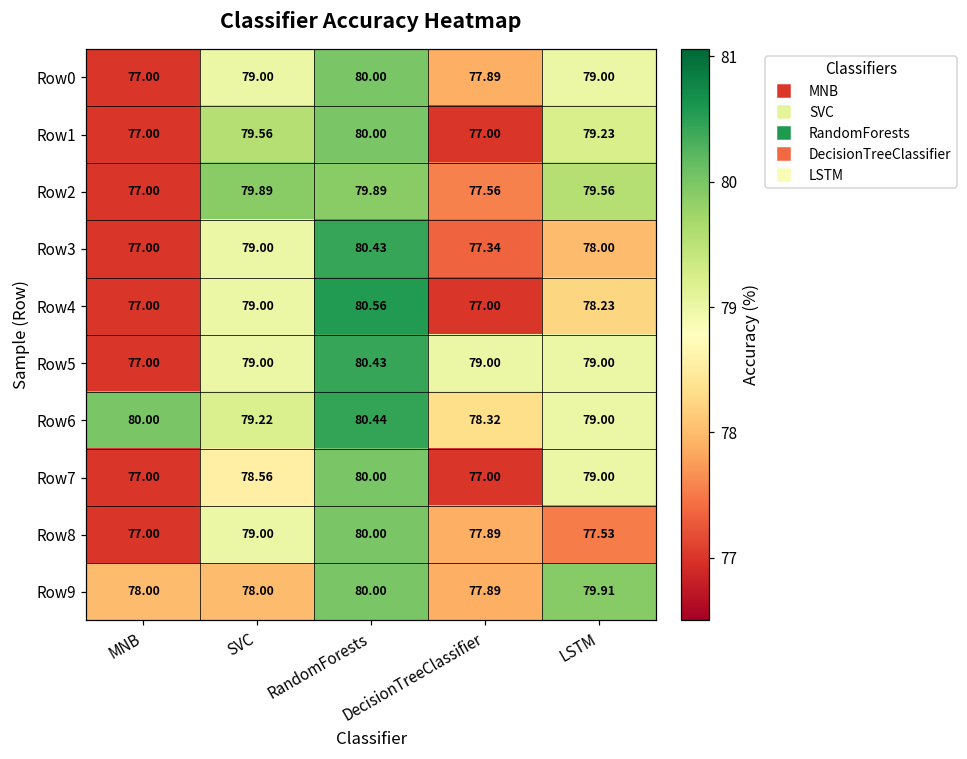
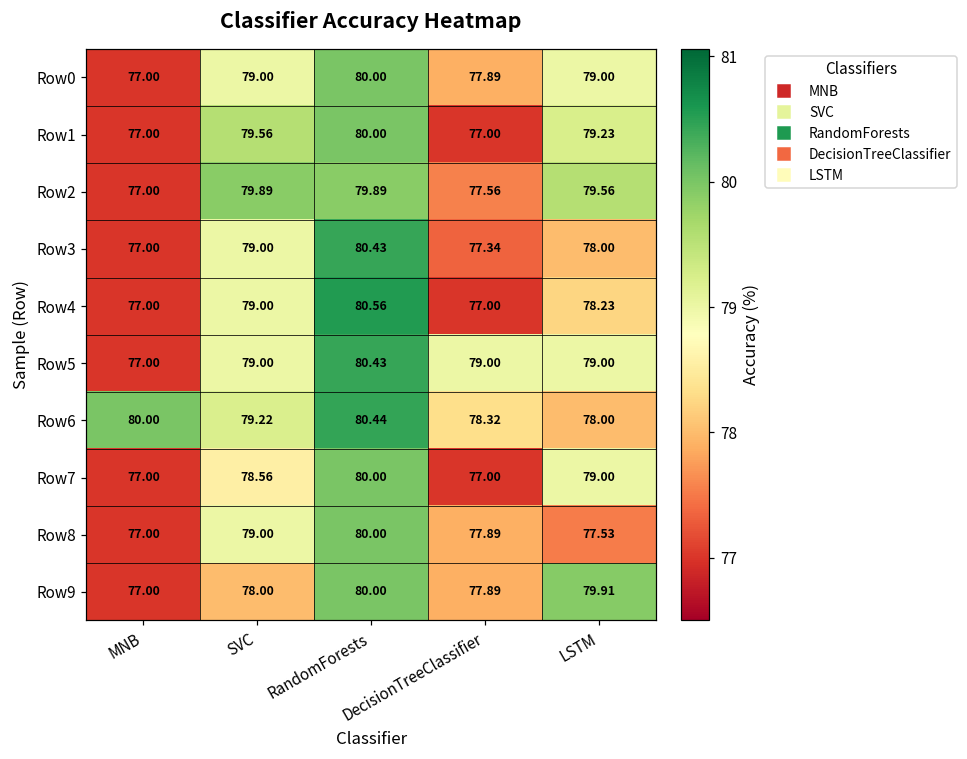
  {
    "Row0": {
      "MNB": 77.00,
      "SVC": 79.00,
      "RandomForests": 80.00,
      "DecisionTreeClassifier": 77.89,
      "LSTM": 79.00
    },
    "Row1": {
      "MNB": 77.00,
      "SVC": 79.56,
      "RandomForests": 80.00,
      "DecisionTreeClassifier": 77.00,
      "LSTM": 79.23
    },
    "Row2": {
      "MNB": 77.00,
      "SVC": 79.89,
      "RandomForests": 79.89,
      "DecisionTreeClassifier": 77.56,
      "LSTM": 79.56
    },
    "Row3": {
      "MNB": 77.00,
      "SVC": 79.00,
      "RandomForests": 80.43,
      "DecisionTreeClassifier": 77.34,
      "LSTM": 78.00
    },
    "Row4": {
      "MNB": 77.00,
      "SVC": 79.00,
      "RandomForests": 80.56,
      "DecisionTreeClassifier": 77.00,
      "LSTM": 78.23
    },
    "Row5": {
      "MNB": 77.00,
      "SVC": 79.00,
      "RandomForests": 80.43,
      "DecisionTreeClassifier": 79.00,
      "LSTM": 79.00
    },
    "Row6": {
      "MNB": 80.00,
      "SVC": 79.22,
      "RandomForests": 80.44,
      "DecisionTreeClassifier": 78.32,
-     "LSTM": 79.00
+     "LSTM": 78.00
    },
    "Row7": {
      "MNB": 77.00,
      "SVC": 78.56,
      "RandomForests": 80.00,
      "DecisionTreeClassifier": 77.00,
      "LSTM": 79.00
    },
    "Row8": {
      "MNB": 77.00,
      "SVC": 79.00,
      "RandomForests": 80.00,
      "DecisionTreeClassifier": 77.89,
      "LSTM": 77.53
    },
    "Row9": {
-     "MNB": 78.00,
+     "MNB": 77.00,
      "SVC": 78.00,
      "RandomForests": 80.00,
      "DecisionTreeClassifier": 77.89,
      "LSTM": 79.91
    }
  }
